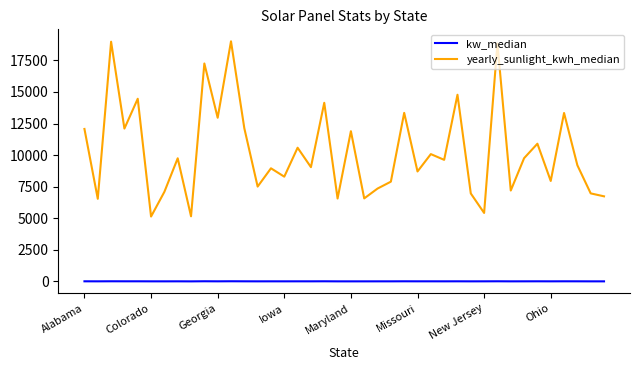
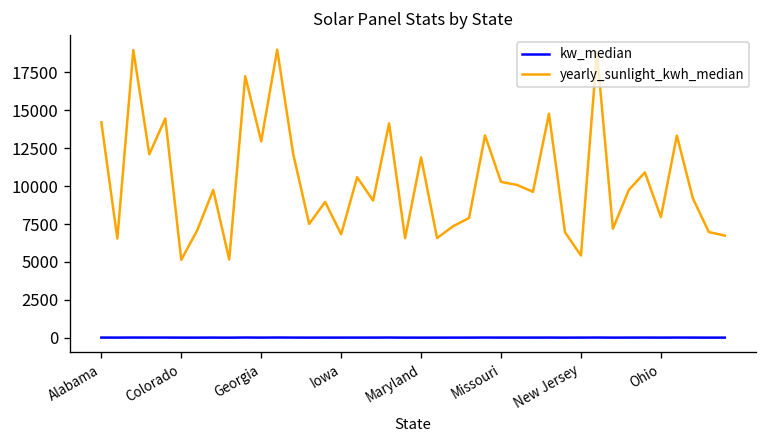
  {
    "kw_median": {
      "Alabama": 0,
      "Colorado": 0,
      "Georgia": 0,
      "Iowa": 0,
      "Maryland": 0,
      "Missouri": 0,
      "New Jersey": 0,
      "Ohio": 0
    },
    "yearly_sunlight_kwh_median": {
-     "Alabama": 12100,
+     "Alabama": 14200,
      "Colorado": 5100,
      "Georgia": 13000,
-     "Iowa": 8300,
+     "Iowa": 6800,
      "Maryland": 11900,
-     "Missouri": 8700,
+     "Missouri": 10300,
      "New Jersey": 5400,
      "Ohio": 8000
    }
  }
